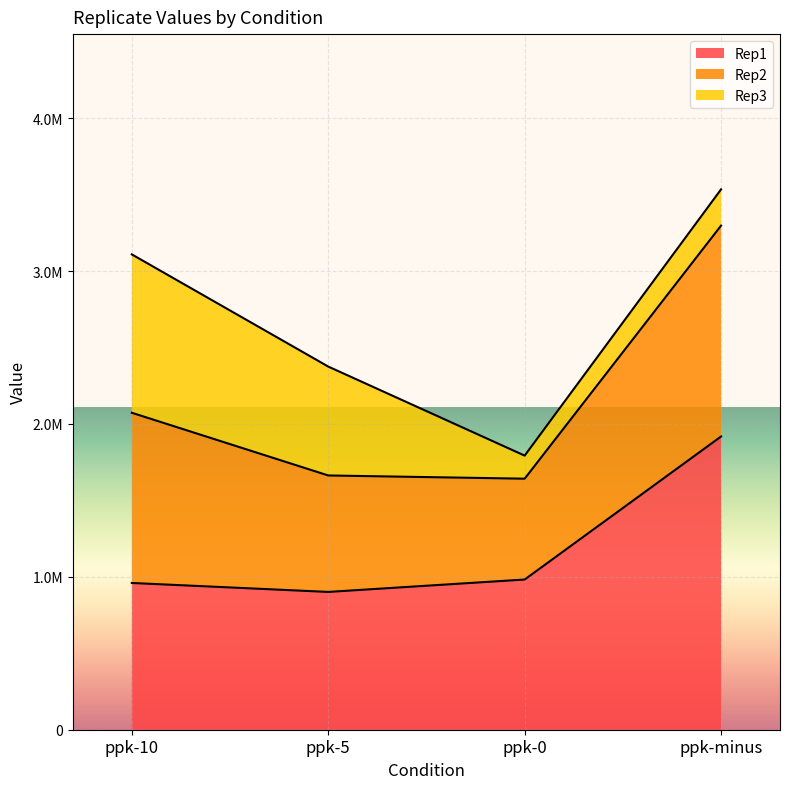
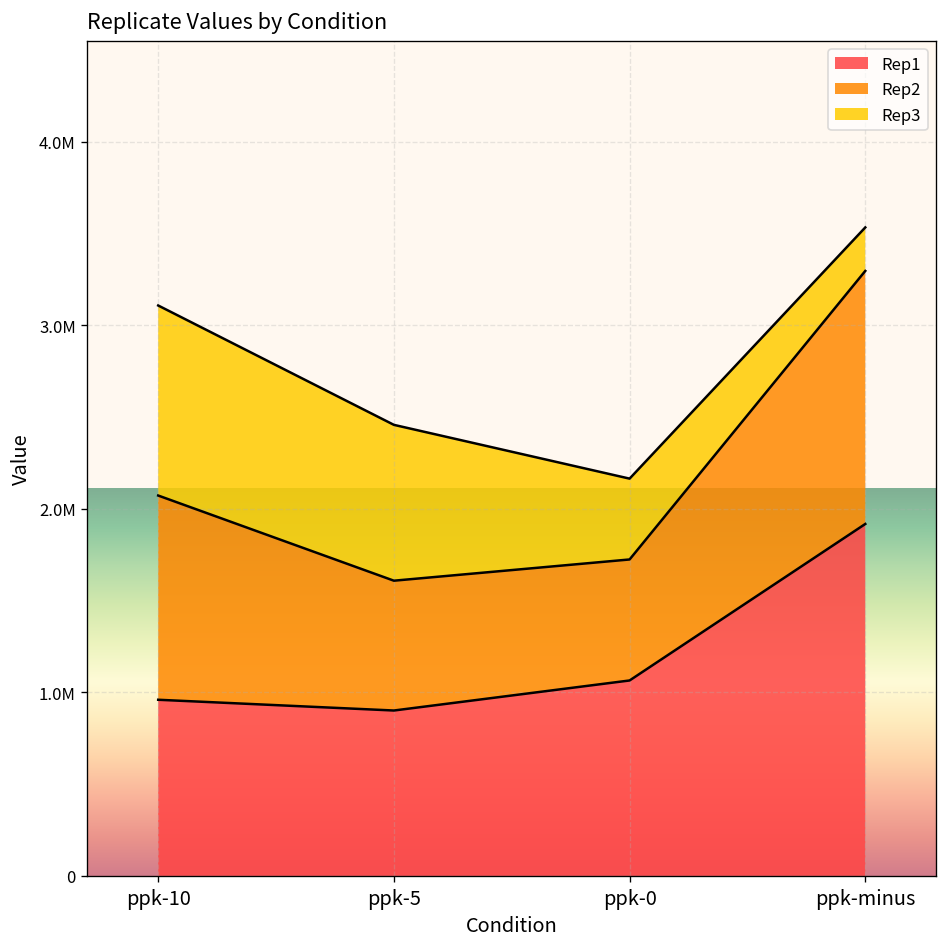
  {
    "Rep1": {
      "ppk-10": 960000,
      "ppk-5": 900000,
-     "ppk-0": 980000,
+     "ppk-0": 1060000,
      "ppk-minus": 1920000
    },
    "Rep2": {
      "ppk-10": 1110000,
-     "ppk-5": 760000,
+     "ppk-5": 710000,
      "ppk-0": 660000,
      "ppk-minus": 1380000
    },
    "Rep3": {
      "ppk-10": 1040000,
-     "ppk-5": 710000,
-     "ppk-0": 150000,
+     "ppk-5": 850000,
+     "ppk-0": 440000,
      "ppk-minus": 240000
    }
  }
